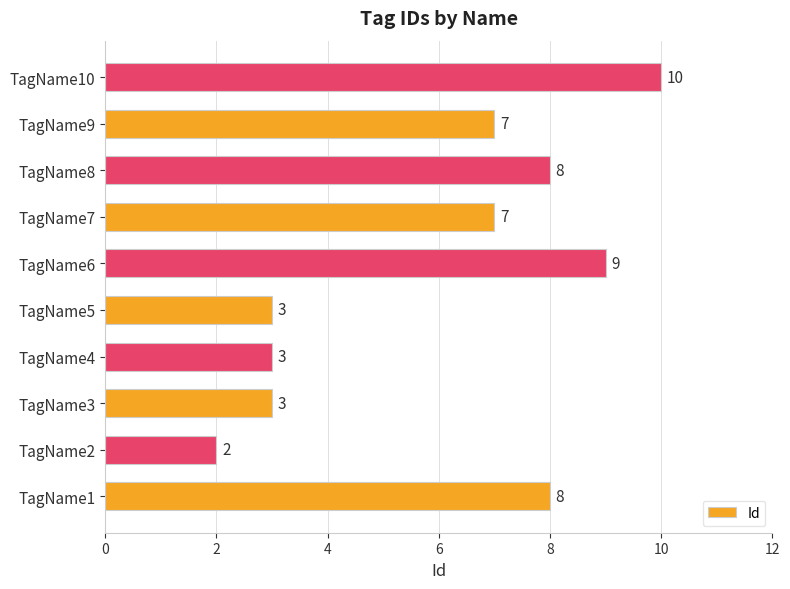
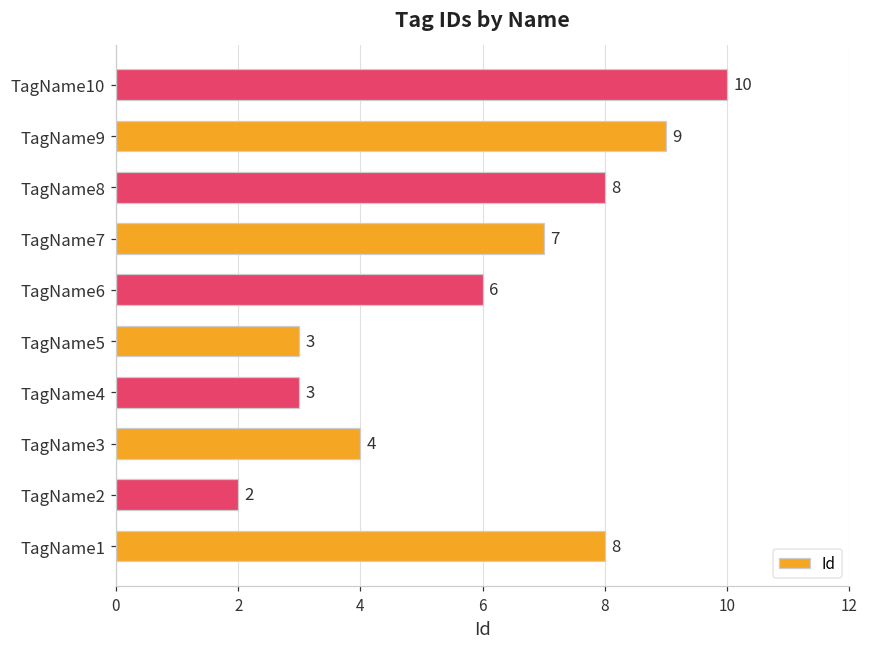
  {
    "TagName10": 10,
-   "TagName9": 7,
+   "TagName9": 9,
    "TagName8": 8,
    "TagName7": 7,
-   "TagName6": 9,
+   "TagName6": 6,
    "TagName5": 3,
    "TagName4": 3,
-   "TagName3": 3,
+   "TagName3": 4,
    "TagName2": 2,
    "TagName1": 8
  }
